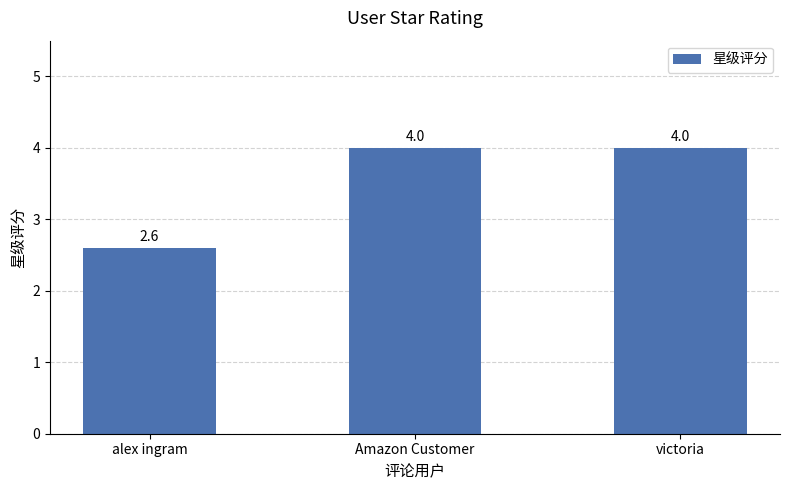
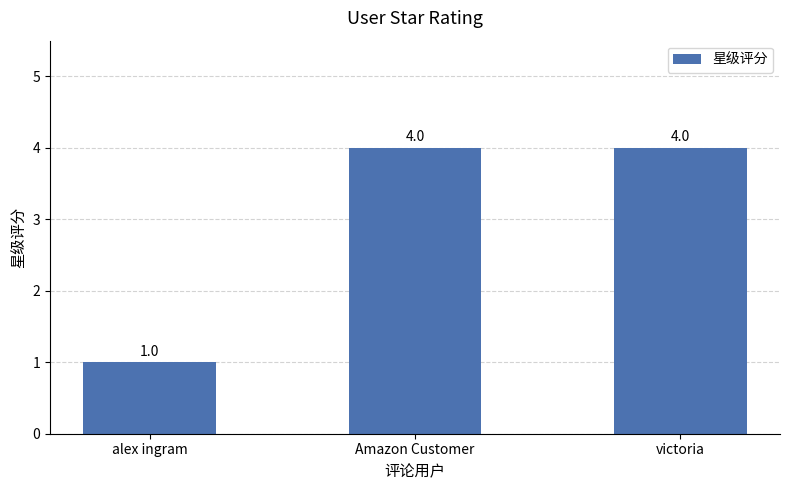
  {
-   "alex ingram": 2.6,
+   "alex ingram": 1.0,
    "Amazon Customer": 4.0,
    "victoria": 4.0
  }
